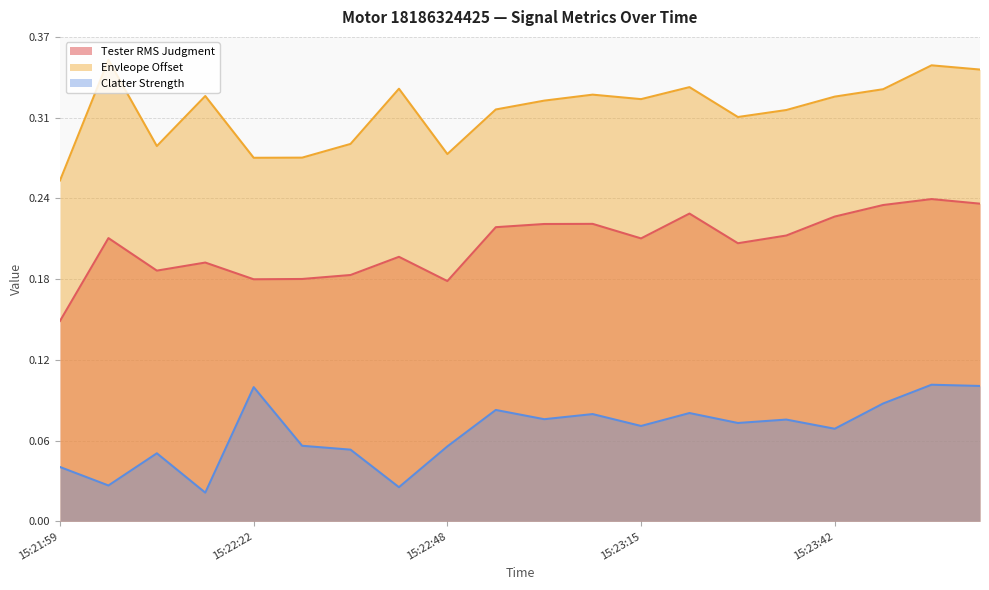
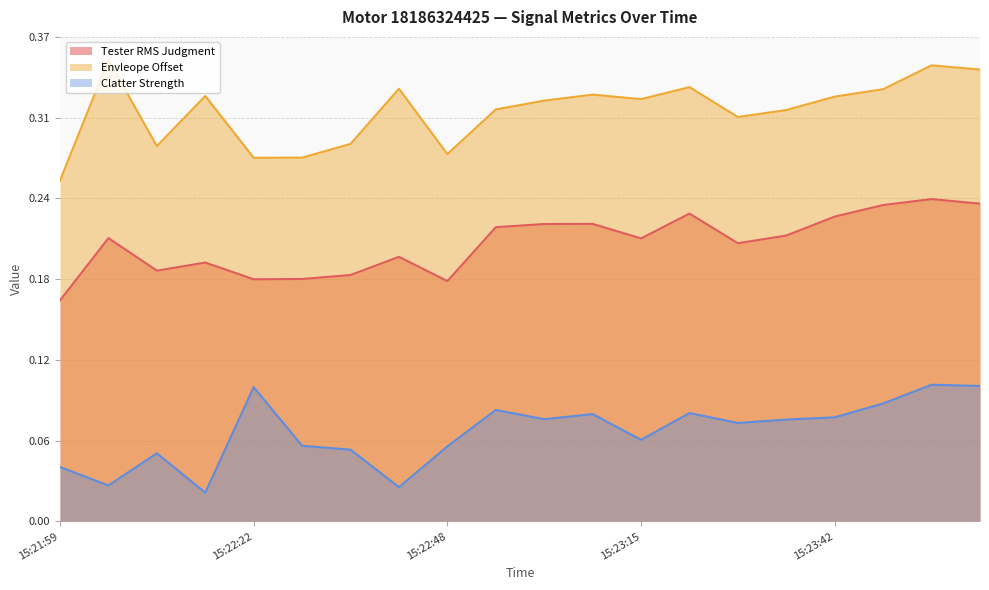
  {
    "Tester RMS Judgment": {
-     "15:21:59": 0.152,
+     "15:21:59": 0.168,
      "15:22:22": 0.184,
      "15:22:48": 0.182,
      "15:23:15": 0.215,
      "15:23:42": 0.231
    },
    "Envleope Offset": {
      "15:21:59": 0.258,
      "15:22:22": 0.276,
      "15:22:48": 0.278,
      "15:23:15": 0.320,
      "15:23:42": 0.322
    },
    "Clatter Strength": {
      "15:21:59": 0.041,
      "15:22:22": 0.102,
      "15:22:48": 0.057,
-     "15:23:15": 0.072,
-     "15:23:42": 0.070
+     "15:23:15": 0.062,
+     "15:23:42": 0.079
    }
  }
